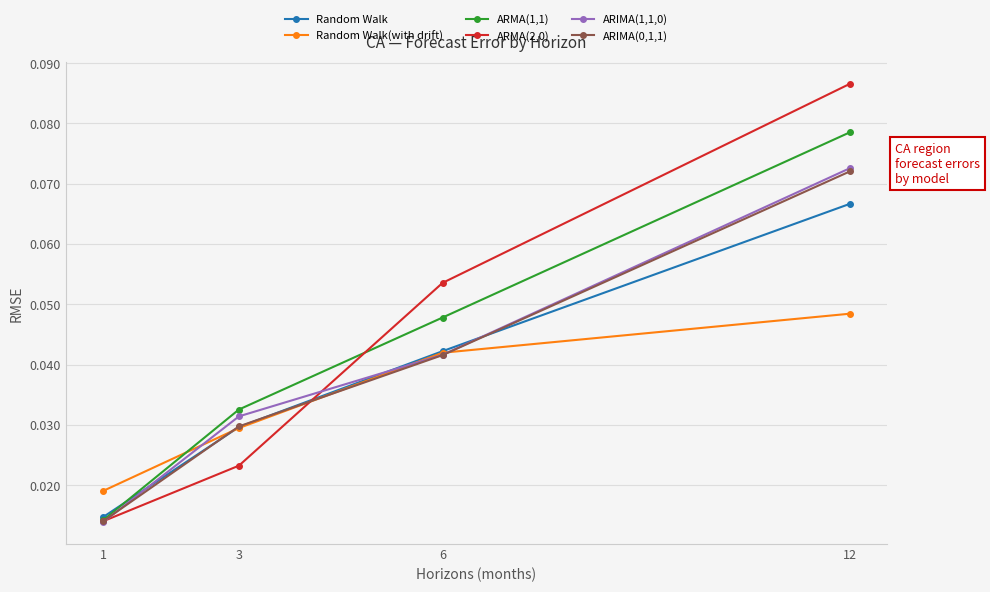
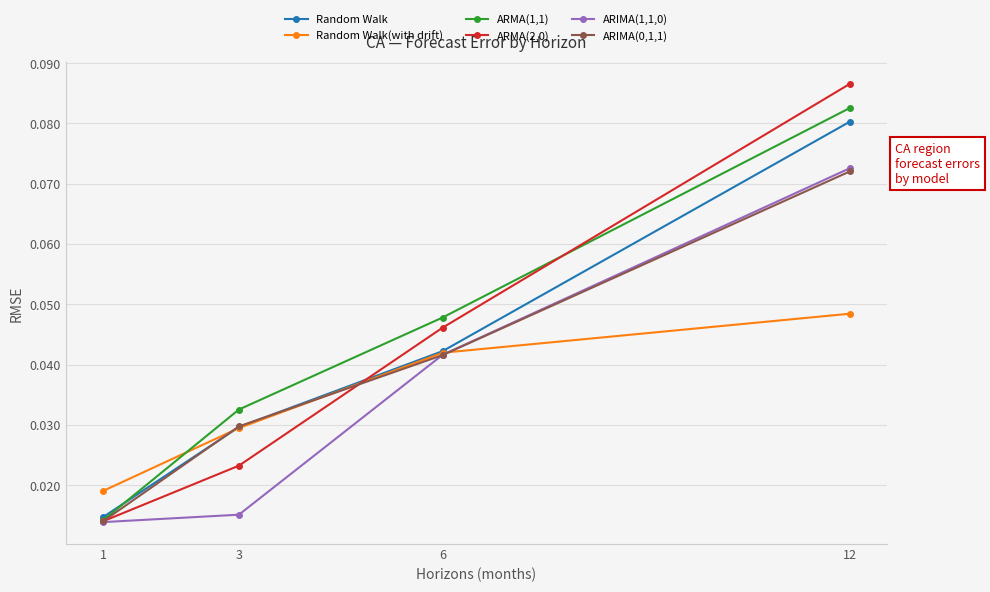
  {
    "Random Walk": {
      "1": 0.015,
-     "12": 0.067
+     "12": 0.080
    },
    "Random Walk(with drift)": {
      "1": 0.019,
      "12": 0.048
    },
    "ARMA(1,1)": {
      "3": 0.033,
      "6": 0.048,
-     "12": 0.079
+     "12": 0.083
    },
    "ARMA(2,0)": {
      "3": 0.023,
-     "6": 0.054,
+     "6": 0.046,
      "12": 0.087
    },
    "ARIMA(1,1,0)": {
-     "3": 0.031,
+     "3": 0.015,
      "12": 0.073
    },
    "ARIMA(0,1,1)": {
      "12": 0.072
    }
  }
